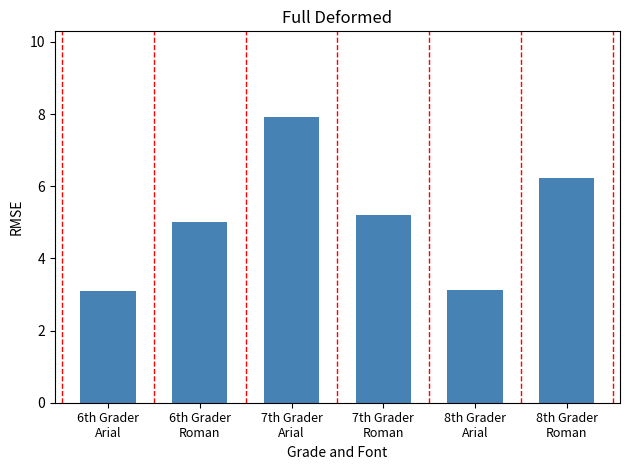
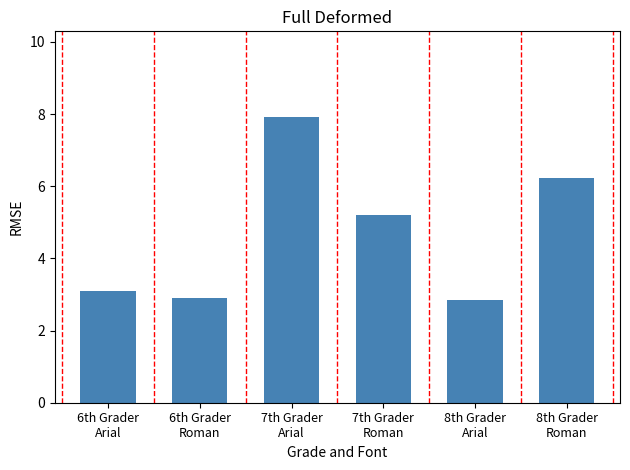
  {
    "6th Grader Arial": 3.1,
-   "6th Grader Roman": 5.0,
+   "6th Grader Roman": 2.9,
    "7th Grader Arial": 7.9,
    "7th Grader Roman": 5.2,
-   "8th Grader Arial": 3.1,
+   "8th Grader Arial": 2.8,
    "8th Grader Roman": 6.2
  }
